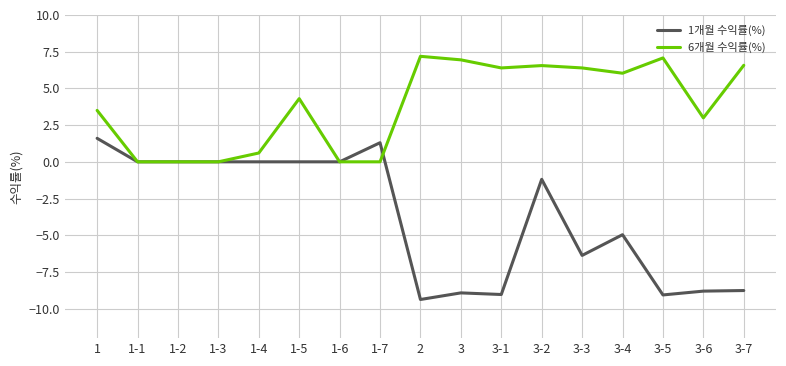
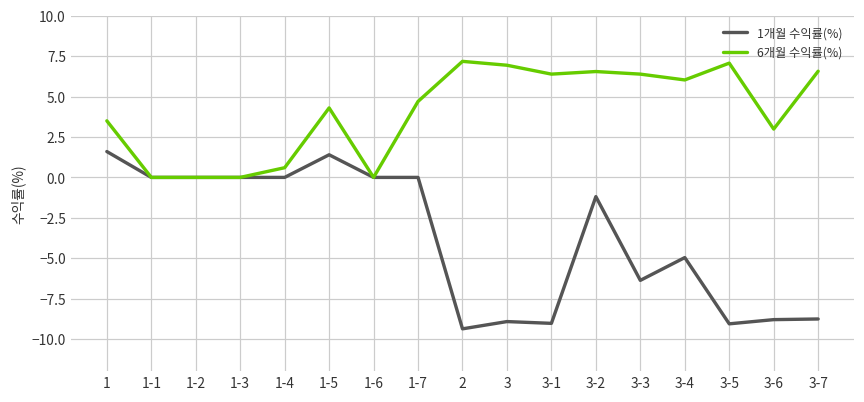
  {
    "1개월 수익률(%)": {
      "1": 1.6,
      "1-4": 0.0,
-     "1-5": 0.0,
-     "1-7": 1.3,
+     "1-5": 1.4,
+     "1-7": 0.0,
      "2": -9.4,
      "3": -8.9,
      "3-1": -9.0,
      "3-2": -1.2,
      "3-3": -6.4,
      "3-4": -5.0,
      "3-5": -9.1,
      "3-6": -8.8,
      "3-7": -8.8
    },
    "6개월 수익률(%)": {
      "1": 3.5,
      "1-4": 0.6,
      "1-5": 4.3,
-     "1-7": 0.0,
+     "1-7": 4.7,
      "2": 7.2,
      "3": 6.9,
      "3-1": 6.4,
      "3-2": 6.6,
      "3-3": 6.4,
      "3-4": 6.0,
      "3-5": 7.1,
      "3-6": 3.0,
      "3-7": 6.6
    }
  }
